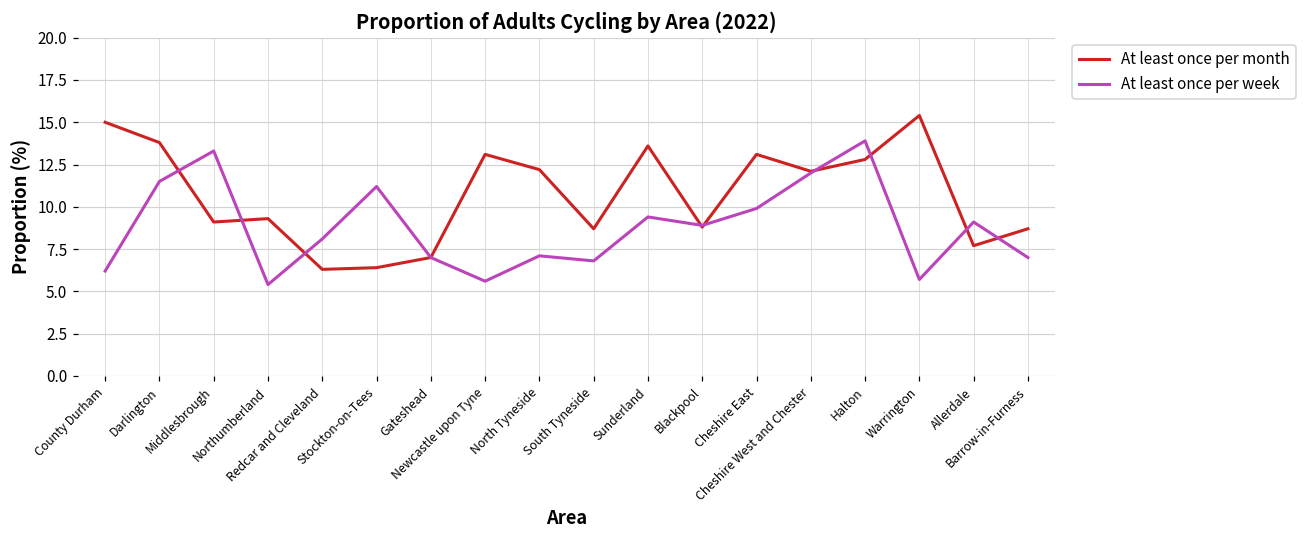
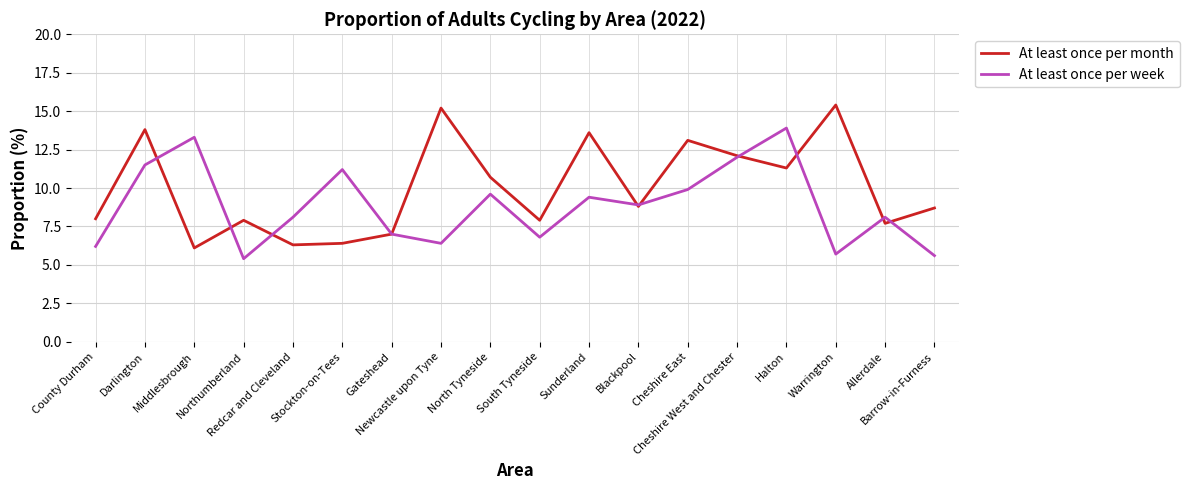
  {
    "At least once per month": {
-     "County Durham": 15,
+     "County Durham": 8,
      "Darlington": 13.8,
-     "Middlesbrough": 9.1,
-     "Northumberland": 9.3,
+     "Middlesbrough": 6.1,
+     "Northumberland": 7.9,
      "Redcar and Cleveland": 6.3,
      "Stockton-on-Tees": 6.4,
-     "Newcastle upon Tyne": 13.1,
-     "North Tyneside": 12.2,
-     "South Tyneside": 8.7,
+     "Newcastle upon Tyne": 15.2,
+     "North Tyneside": 10.7,
+     "South Tyneside": 7.9,
      "Sunderland": 13.6,
      "Cheshire East": 13.1,
-     "Halton": 12.8,
+     "Halton": 11.3,
      "Warrington": 15.4,
      "Allerdale": 7.7,
      "Barrow-in-Furness": 8.7
    },
    "At least once per week": {
      "County Durham": 6.2,
      "Darlington": 11.5,
      "Middlesbrough": 13.3,
      "Northumberland": 5.4,
      "Redcar and Cleveland": 8.1,
      "Stockton-on-Tees": 11.2,
-     "Newcastle upon Tyne": 5.6,
-     "North Tyneside": 7.1,
+     "Newcastle upon Tyne": 6.4,
+     "North Tyneside": 9.6,
      "South Tyneside": 6.8,
      "Sunderland": 9.4,
      "Cheshire East": 9.9,
      "Halton": 13.9,
      "Warrington": 5.7,
-     "Allerdale": 9.1,
-     "Barrow-in-Furness": 7.0
+     "Allerdale": 8.1,
+     "Barrow-in-Furness": 5.6
    }
  }
